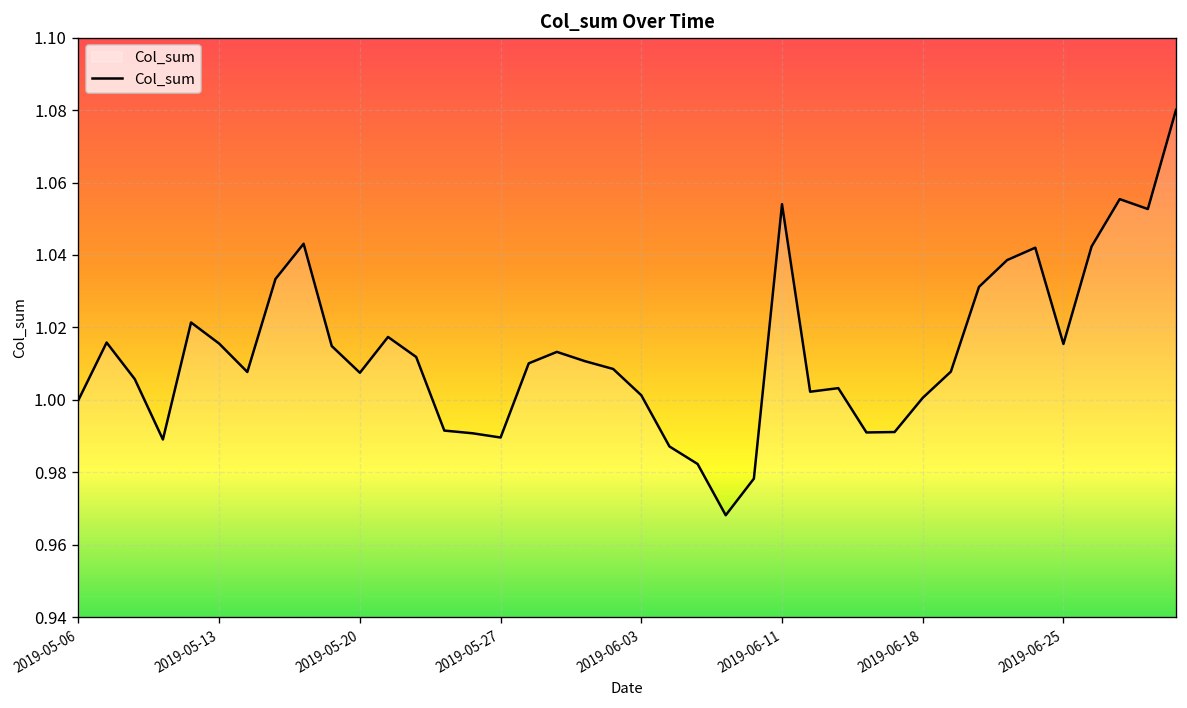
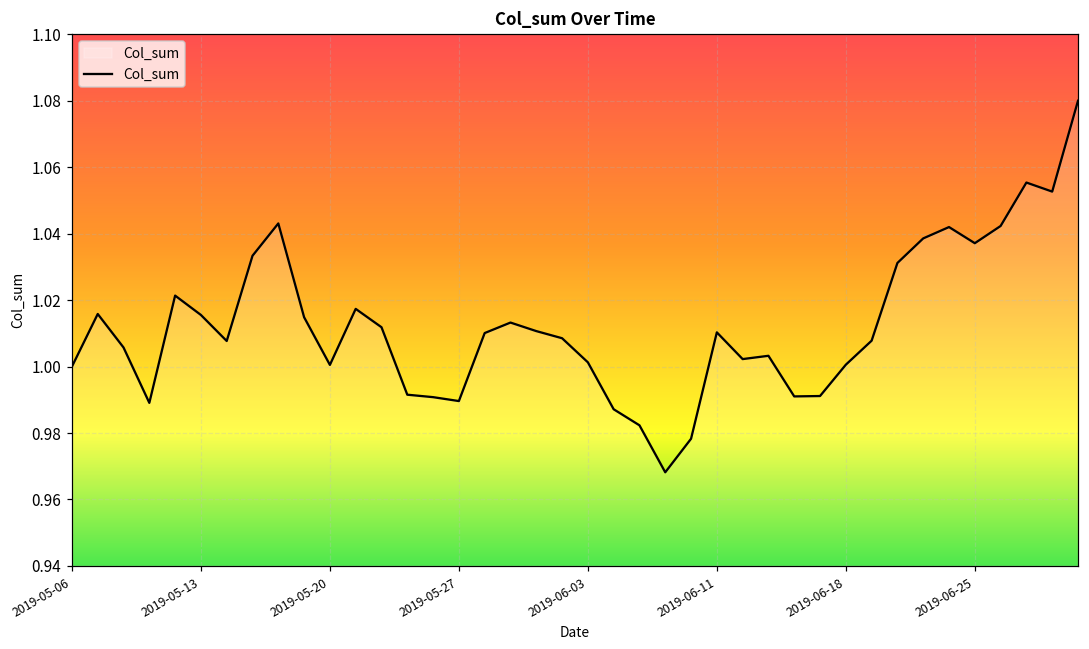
  {
    "2019-05-06": 1.000,
    "2019-05-13": 1.016,
-   "2019-05-20": 1.007,
+   "2019-05-20": 1.001,
    "2019-05-27": 0.990,
    "2019-06-03": 1.001,
-   "2019-06-11": 1.054,
+   "2019-06-11": 1.010,
    "2019-06-18": 1.001,
-   "2019-06-25": 1.015
+   "2019-06-25": 1.037
  }
